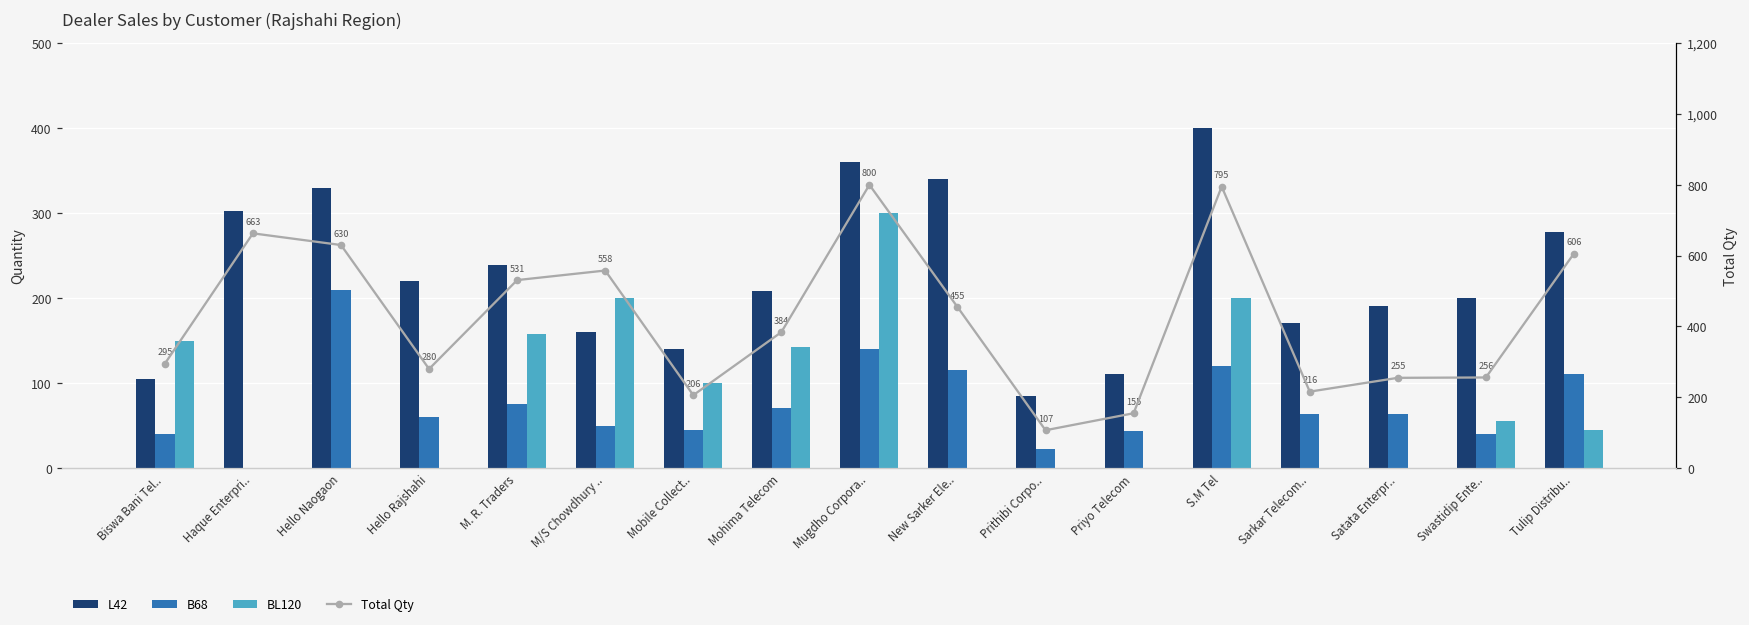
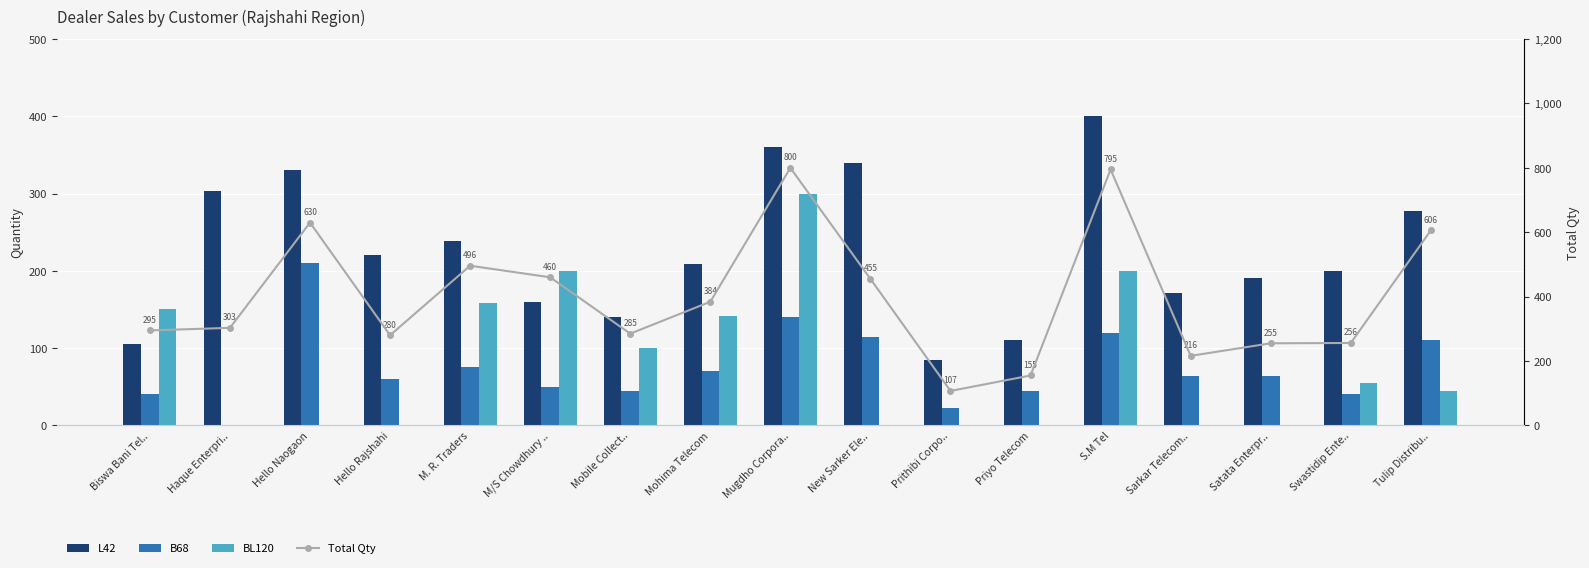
  {
    "Total Qty": {
      "Biswa Bani Tel..": 295,
-     "Haque Enterpri..": 663,
+     "Haque Enterpri..": 303,
      "Hello Naogaon": 630,
      "Hello Rajshahi": 280,
-     "M. R. Traders": 531,
-     "M/S Chowdhury ..": 558,
-     "Mobile Collect..": 206,
+     "M. R. Traders": 496,
+     "M/S Chowdhury ..": 460,
+     "Mobile Collect..": 285,
      "Mohima Telecom": 384,
      "Mugdho Corpora..": 800,
      "New Sarker Ele..": 455,
      "Prithibi Corpo..": 107,
      "Priyo Telecom": 155,
      "S.M Tel": 795,
      "Sarkar Telecom..": 216,
      "Satata Enterpr..": 255,
      "Swastidip Ente..": 256,
      "Tulip Distribu..": 606
    }
  }
